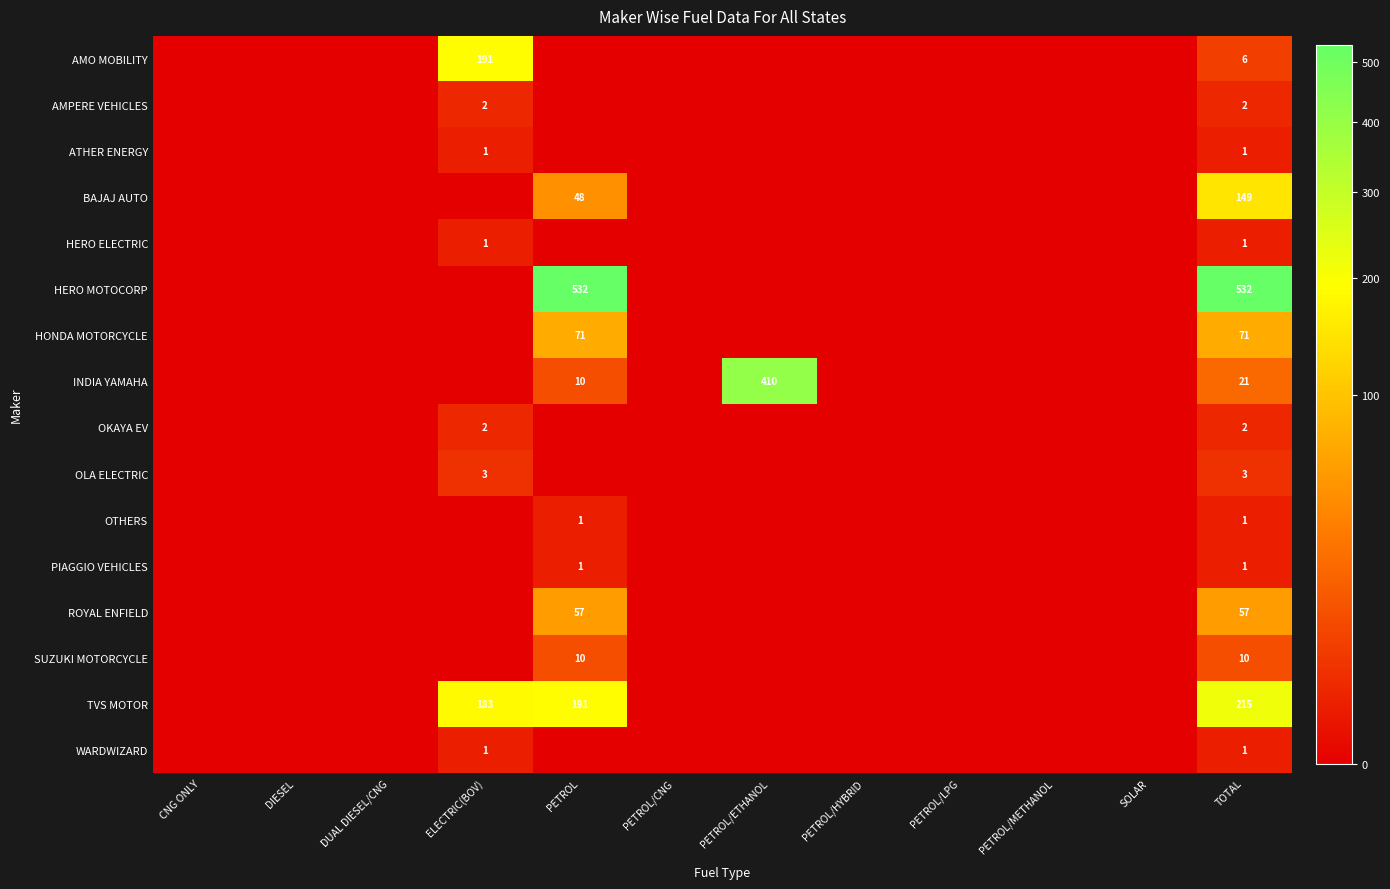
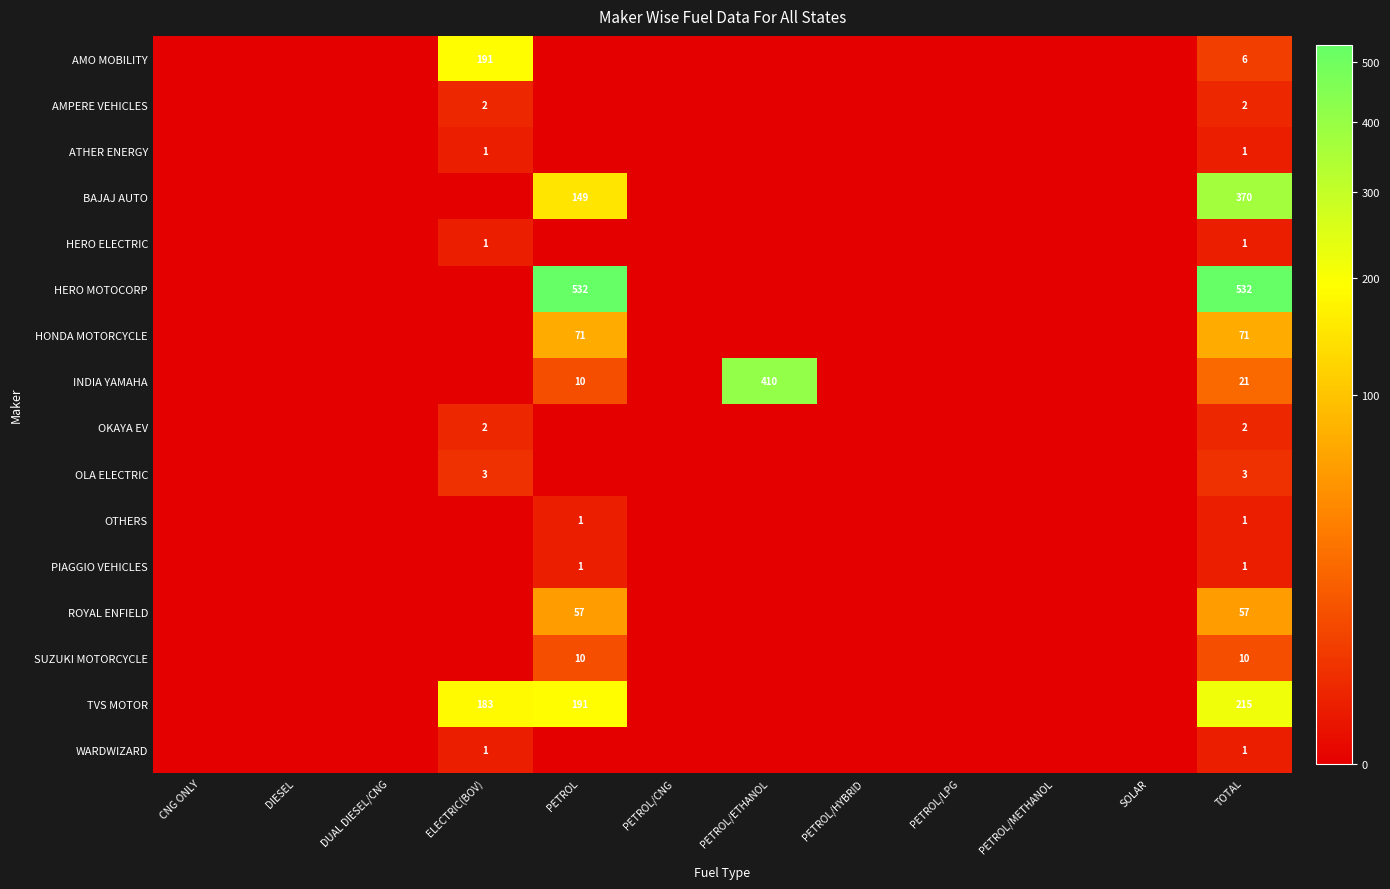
  {
    "AMO MOBILITY": {
      "ELECTRIC(BOV)": 191,
      "TOTAL": 6
    },
    "AMPERE VEHICLES": {
      "ELECTRIC(BOV)": 2,
      "TOTAL": 2
    },
    "ATHER ENERGY": {
      "ELECTRIC(BOV)": 1,
      "TOTAL": 1
    },
    "BAJAJ AUTO": {
-     "PETROL": 48,
-     "TOTAL": 149
+     "PETROL": 149,
+     "TOTAL": 370
    },
    "HERO ELECTRIC": {
      "ELECTRIC(BOV)": 1,
      "TOTAL": 1
    },
    "HERO MOTOCORP": {
      "PETROL": 532,
      "TOTAL": 532
    },
    "HONDA MOTORCYCLE": {
      "PETROL": 71,
      "TOTAL": 71
    },
    "INDIA YAMAHA": {
      "PETROL": 10,
      "PETROL/ETHANOL": 410,
      "TOTAL": 21
    },
    "OKAYA EV": {
      "ELECTRIC(BOV)": 2,
      "TOTAL": 2
    },
    "OLA ELECTRIC": {
      "ELECTRIC(BOV)": 3,
      "TOTAL": 3
    },
    "OTHERS": {
      "PETROL": 1,
      "TOTAL": 1
    },
    "PIAGGIO VEHICLES": {
      "PETROL": 1,
      "TOTAL": 1
    },
    "ROYAL ENFIELD": {
      "PETROL": 57,
      "TOTAL": 57
    },
    "SUZUKI MOTORCYCLE": {
      "PETROL": 10,
      "TOTAL": 10
    },
    "TVS MOTOR": {
      "ELECTRIC(BOV)": 183,
      "PETROL": 191,
      "TOTAL": 215
    },
    "WARDWIZARD": {
      "ELECTRIC(BOV)": 1,
      "TOTAL": 1
    }
  }
